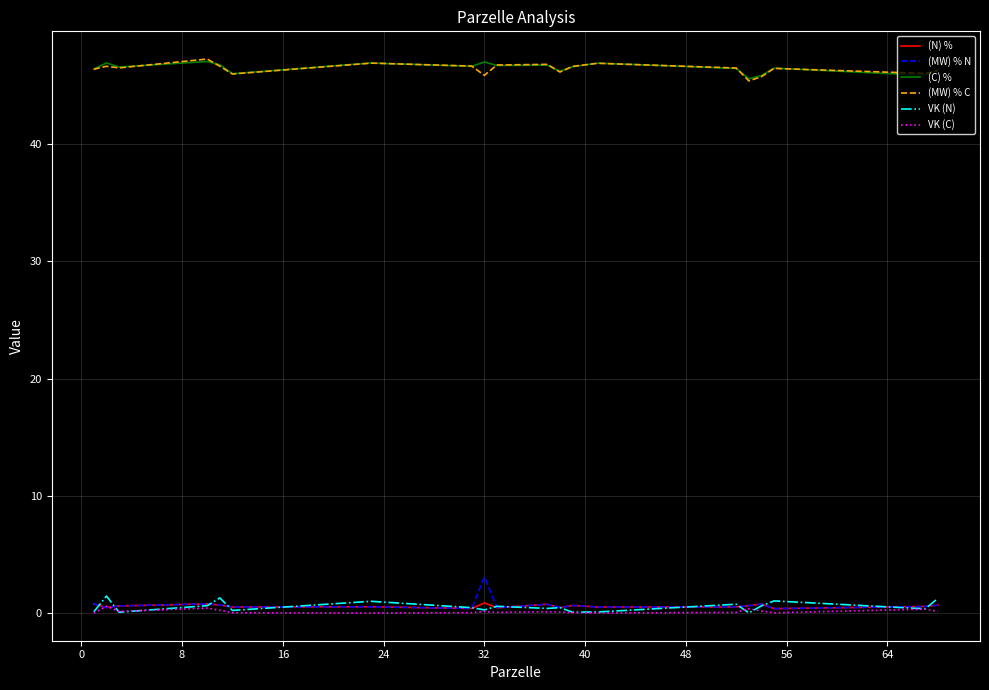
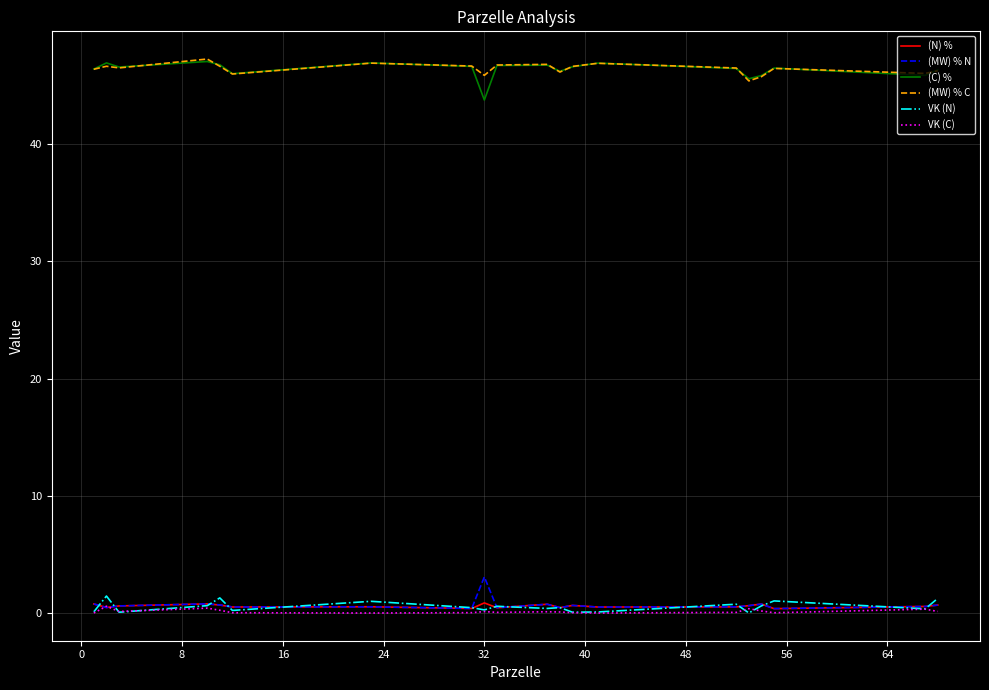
  {
    "(N) %": {
      "32": 0.9
    },
    "(MW) % N": {
      "32": 3.1
    },
    "(C) %": {
-     "32": 47.0
+     "32": 43.7
    },
    "(MW) % C": {
      "32": 45.8
    }
  }
